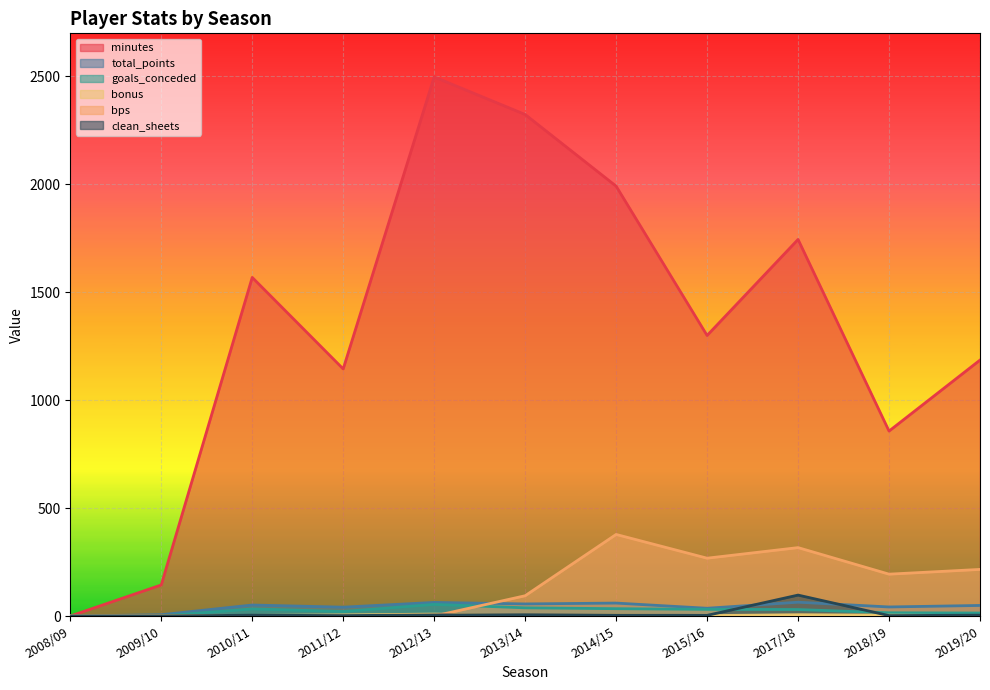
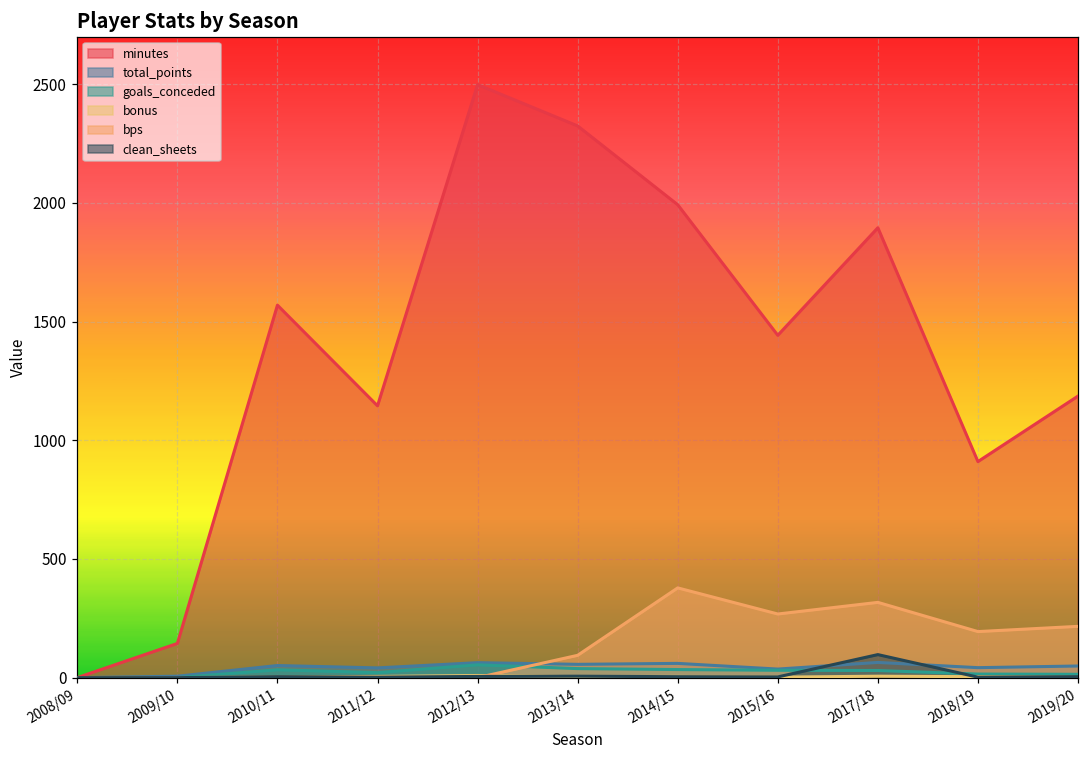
  {
    "minutes": {
      "2009/10": 140,
      "2010/11": 1570,
      "2011/12": 1150,
      "2012/13": 2500,
      "2013/14": 2320,
      "2014/15": 1990,
-     "2015/16": 1300,
-     "2017/18": 1750,
-     "2018/19": 860,
+     "2015/16": 1440,
+     "2017/18": 1900,
+     "2018/19": 910,
      "2019/20": 1190
    },
    "clean_sheets": {
      "2017/18": 100
    }
  }
